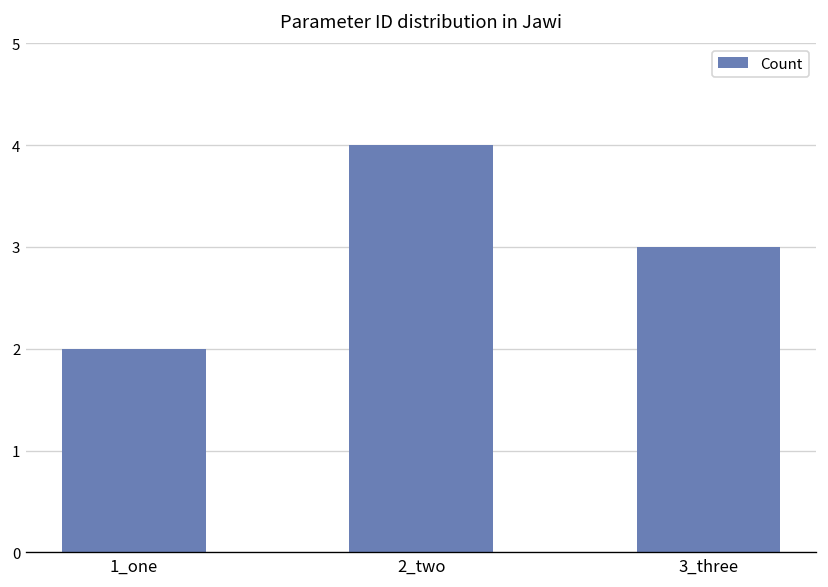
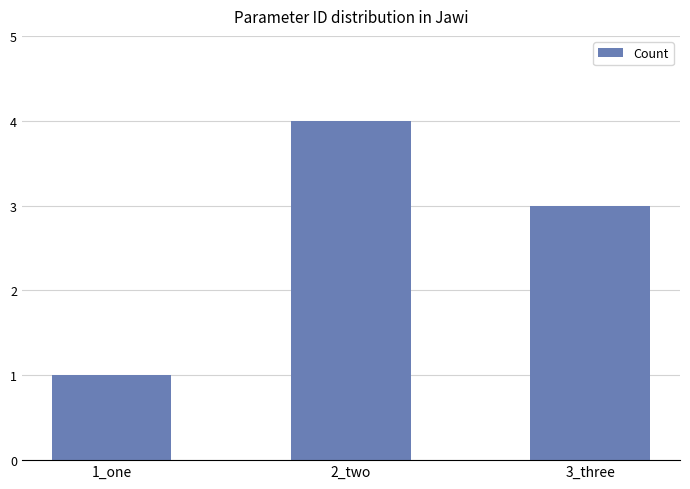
  {
-   "1_one": 2,
+   "1_one": 1,
    "2_two": 4,
    "3_three": 3
  }
